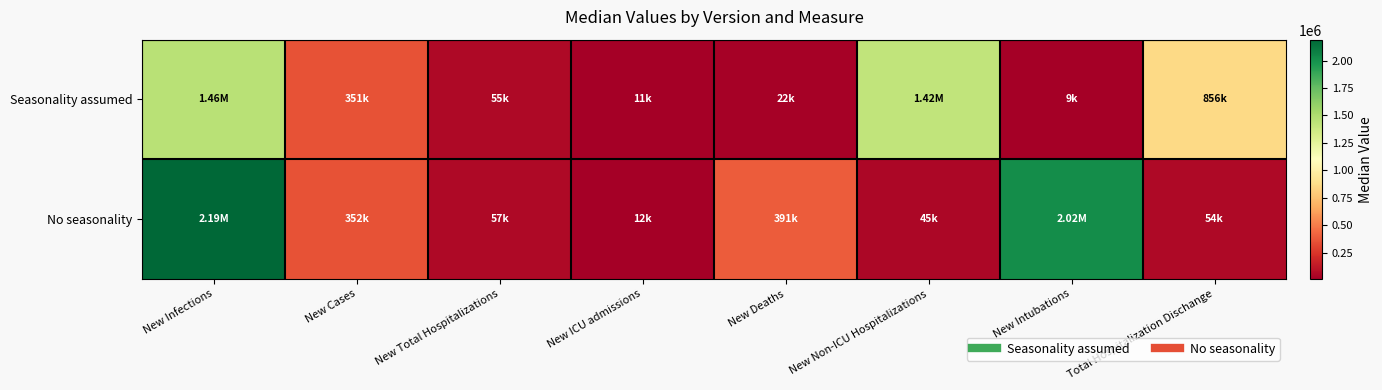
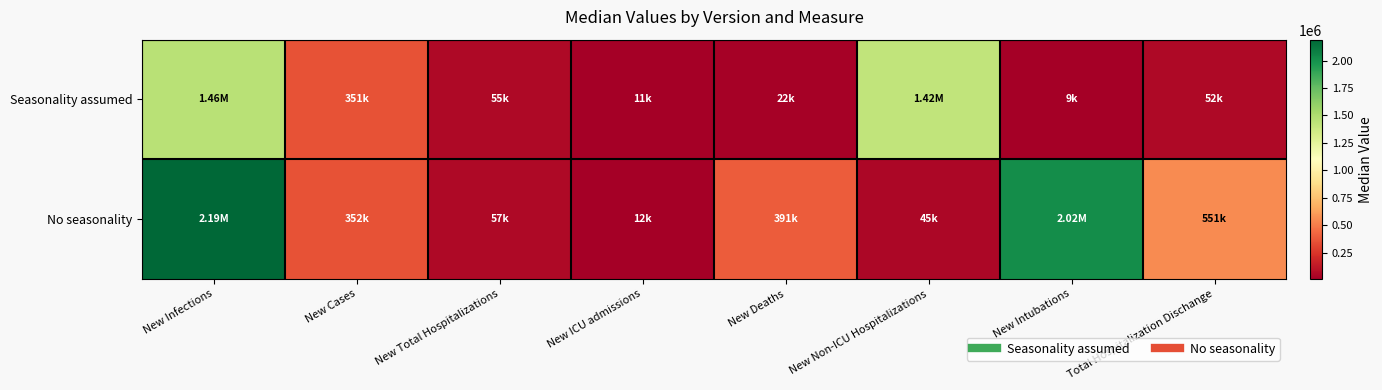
  {
    "Seasonality assumed": {
      "New Infections": "1.46M",
      "New Cases": "351k",
      "New Total Hospitalizations": "55k",
      "New ICU admissions": "11k",
      "New Deaths": "22k",
      "New Non-ICU Hospitalizations": "1.42M",
      "New Intubations": "9k",
-     "Total Hospitalization Dischange": "856k"
+     "Total Hospitalization Dischange": "52k"
    },
    "No seasonality": {
      "New Infections": "2.19M",
      "New Cases": "352k",
      "New Total Hospitalizations": "57k",
      "New ICU admissions": "12k",
      "New Deaths": "391k",
      "New Non-ICU Hospitalizations": "45k",
      "New Intubations": "2.02M",
-     "Total Hospitalization Dischange": "54k"
+     "Total Hospitalization Dischange": "551k"
    }
  }
